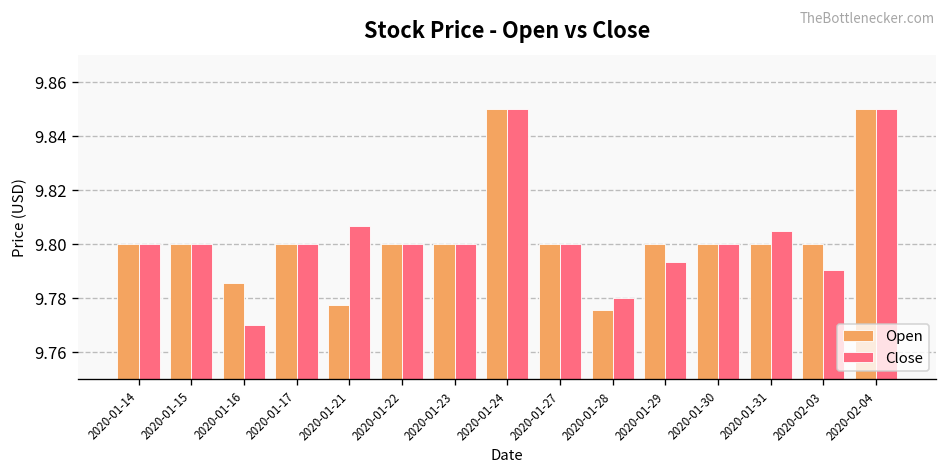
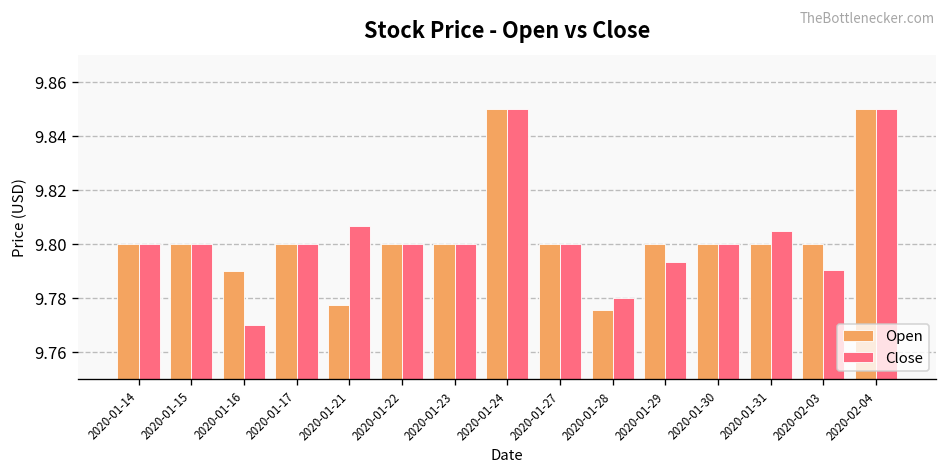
  {
    "Open": {
      "2020-01-14": 9.800,
      "2020-01-15": 9.800,
-     "2020-01-16": 9.786,
+     "2020-01-16": 9.790,
      "2020-01-17": 9.800,
      "2020-01-21": 9.777,
      "2020-01-22": 9.800,
      "2020-01-23": 9.800,
      "2020-01-24": 9.850,
      "2020-01-27": 9.800,
      "2020-01-28": 9.775,
      "2020-01-29": 9.800,
      "2020-01-30": 9.800,
      "2020-01-31": 9.800,
      "2020-02-03": 9.800,
      "2020-02-04": 9.850
    },
    "Close": {
      "2020-01-14": 9.800,
      "2020-01-15": 9.800,
      "2020-01-16": 9.770,
      "2020-01-17": 9.800,
      "2020-01-21": 9.807,
      "2020-01-22": 9.800,
      "2020-01-23": 9.800,
      "2020-01-24": 9.850,
      "2020-01-27": 9.800,
      "2020-01-28": 9.780,
      "2020-01-29": 9.793,
      "2020-01-30": 9.800,
      "2020-01-31": 9.805,
      "2020-02-03": 9.790,
      "2020-02-04": 9.850
    }
  }
